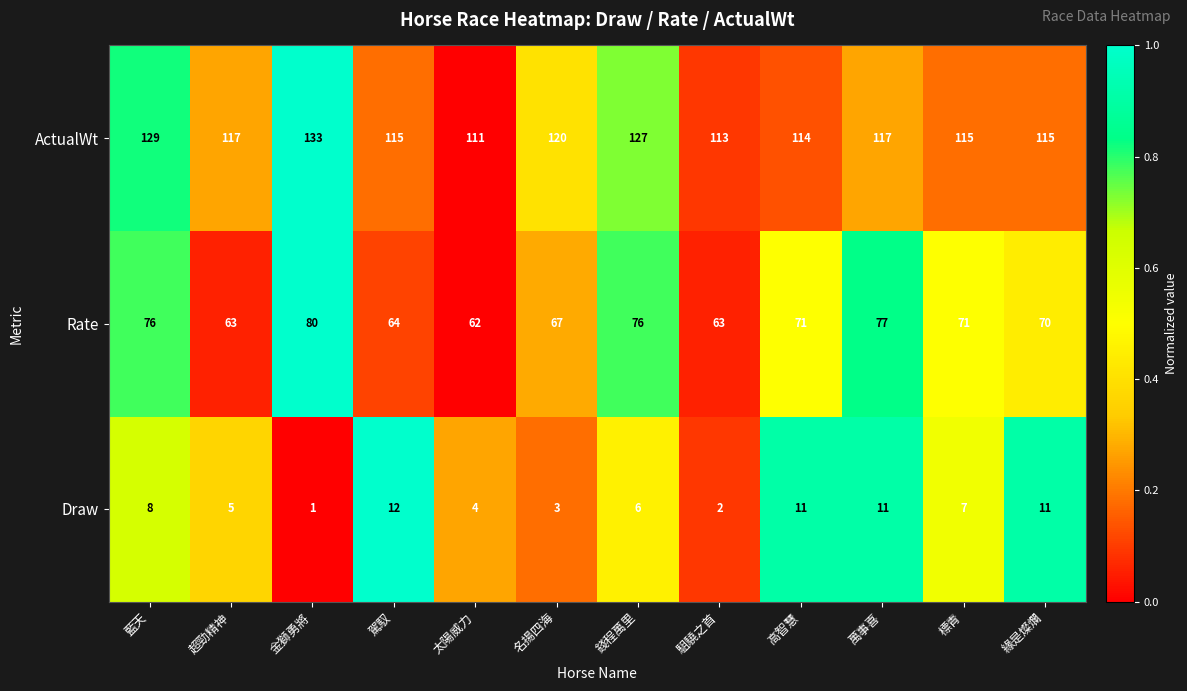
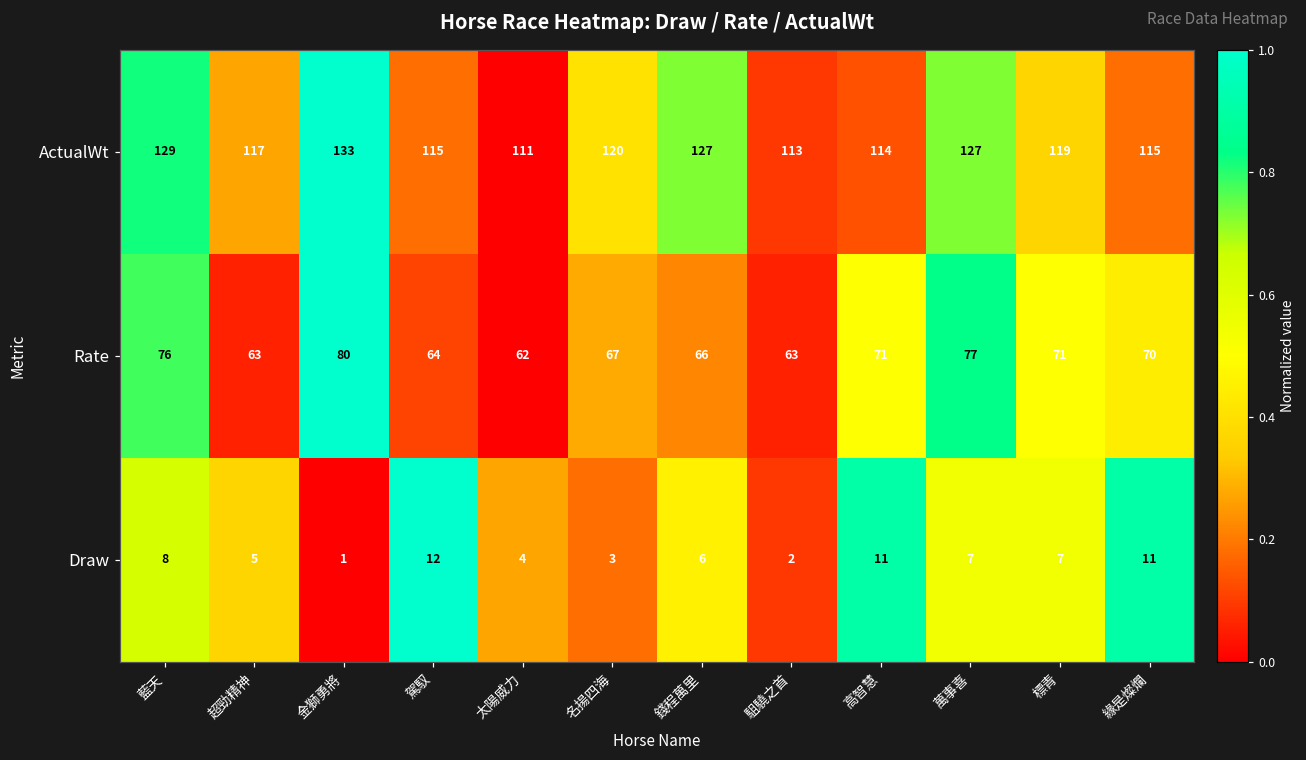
  {
    "ActualWt": {
      "藍天": 129,
      "超勁精神": 117,
      "金獅勇將": 133,
      "駕馭": 115,
      "太陽威力": 111,
      "名揚四海": 120,
      "錢程萬里": 127,
      "駔驍之首": 113,
      "高智慧": 114,
-     "萬事喜": 117,
-     "標青": 115,
+     "萬事喜": 127,
+     "標青": 119,
      "緣是燦爛": 115
    },
    "Rate": {
      "藍天": 76,
      "超勁精神": 63,
      "金獅勇將": 80,
      "駕馭": 64,
      "太陽威力": 62,
      "名揚四海": 67,
-     "錢程萬里": 76,
+     "錢程萬里": 66,
      "駔驍之首": 63,
      "高智慧": 71,
      "萬事喜": 77,
      "標青": 71,
      "緣是燦爛": 70
    },
    "Draw": {
      "藍天": 8,
      "超勁精神": 5,
      "金獅勇將": 1,
      "駕馭": 12,
      "太陽威力": 4,
      "名揚四海": 3,
      "錢程萬里": 6,
      "駔驍之首": 2,
      "高智慧": 11,
-     "萬事喜": 11,
+     "萬事喜": 7,
      "標青": 7,
      "緣是燦爛": 11
    }
  }
